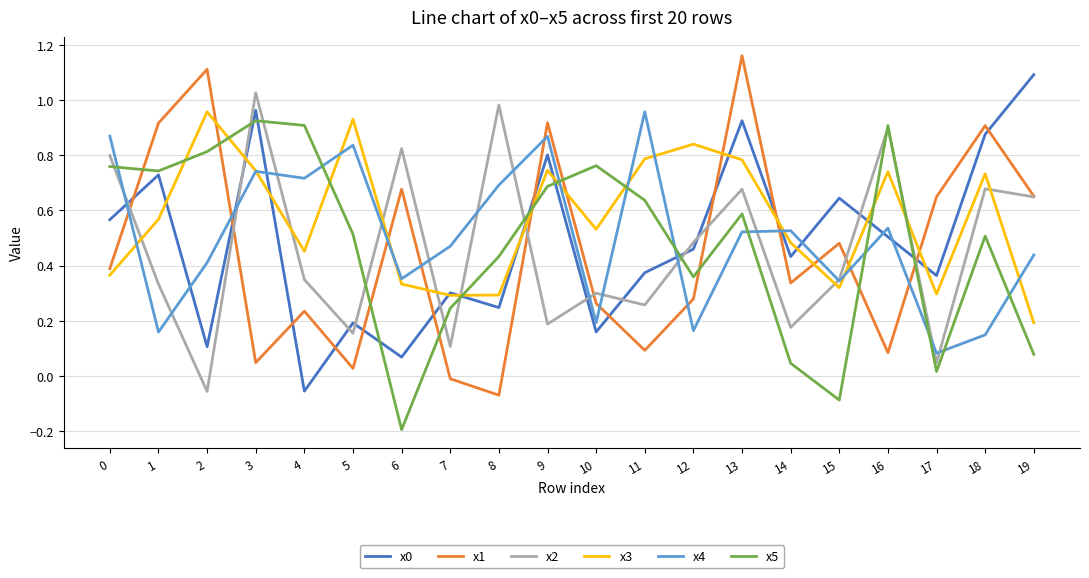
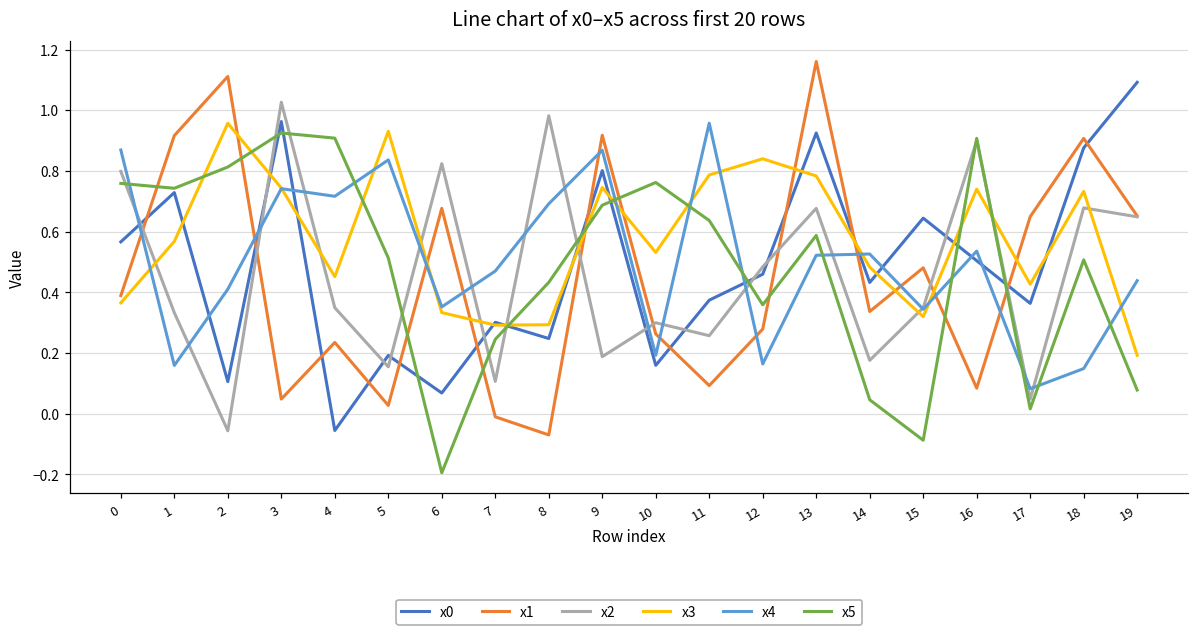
  {
    "x1": {
      "0": 0.39,
      "1": 0.92,
      "2": 1.11,
      "3": 0.05,
      "4": 0.23,
      "5": 0.03,
      "6": 0.68,
      "7": -0.01,
      "8": -0.07,
      "9": 0.92,
      "10": 0.26,
      "11": 0.09,
      "12": 0.28,
      "13": 1.16,
      "14": 0.34,
      "15": 0.48,
      "16": 0.08,
      "17": 0.65,
      "18": 0.91
    },
    "x2": {
      "0": 0.80,
      "1": 0.33,
      "2": -0.06,
      "3": 1.03,
      "4": 0.35,
      "5": 0.15,
      "6": 0.82,
      "7": 0.11,
      "8": 0.98,
      "9": 0.19,
      "10": 0.30,
      "11": 0.26,
      "12": 0.48,
      "13": 0.68,
      "14": 0.18,
      "17": 0.05,
      "18": 0.68
    },
    "x3": {
      "0": 0.37,
      "1": 0.57,
      "2": 0.96,
      "4": 0.45,
      "5": 0.93,
      "6": 0.33,
      "8": 0.29,
      "9": 0.75,
      "10": 0.53,
      "11": 0.79,
      "12": 0.84,
      "13": 0.78,
      "14": 0.48,
      "15": 0.32,
      "16": 0.74,
-     "17": 0.30,
+     "17": 0.43,
      "18": 0.73,
      "19": 0.19
    },
    "x5": {
      "0": 0.76,
      "1": 0.74,
      "2": 0.81,
      "3": 0.93,
      "4": 0.91,
      "5": 0.51,
      "6": -0.19,
      "7": 0.25,
      "8": 0.43,
      "9": 0.69,
      "10": 0.76,
      "11": 0.64,
      "12": 0.36,
      "13": 0.59,
      "14": 0.05,
      "15": -0.09,
      "17": 0.02,
      "18": 0.51,
      "19": 0.08
    }
  }
